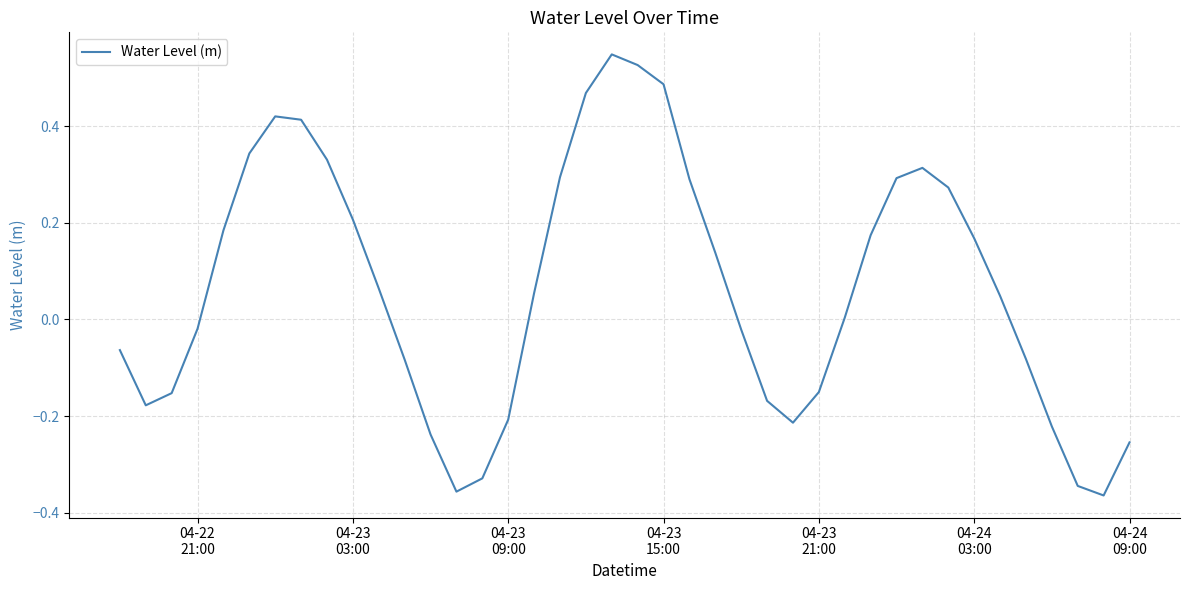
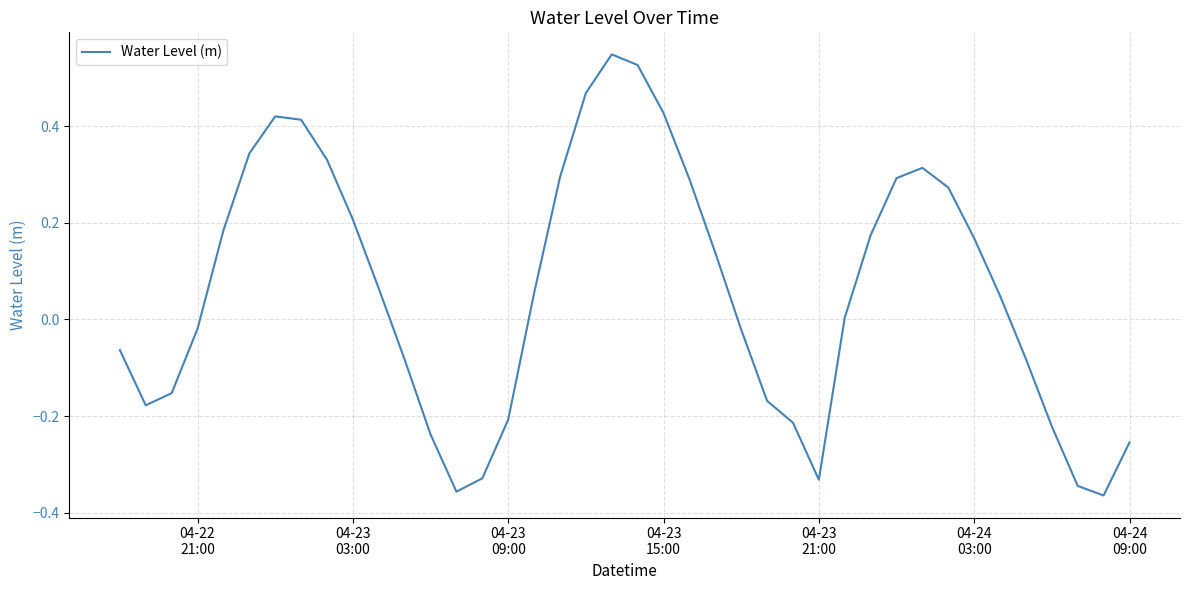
  {
    "04-22 21:00": -0.02,
    "04-23 03:00": 0.21,
    "04-23 09:00": -0.21,
-   "04-23 15:00": 0.49,
-   "04-23 21:00": -0.15,
+   "04-23 15:00": 0.43,
+   "04-23 21:00": -0.33,
    "04-24 03:00": 0.17,
    "04-24 09:00": -0.25
  }
